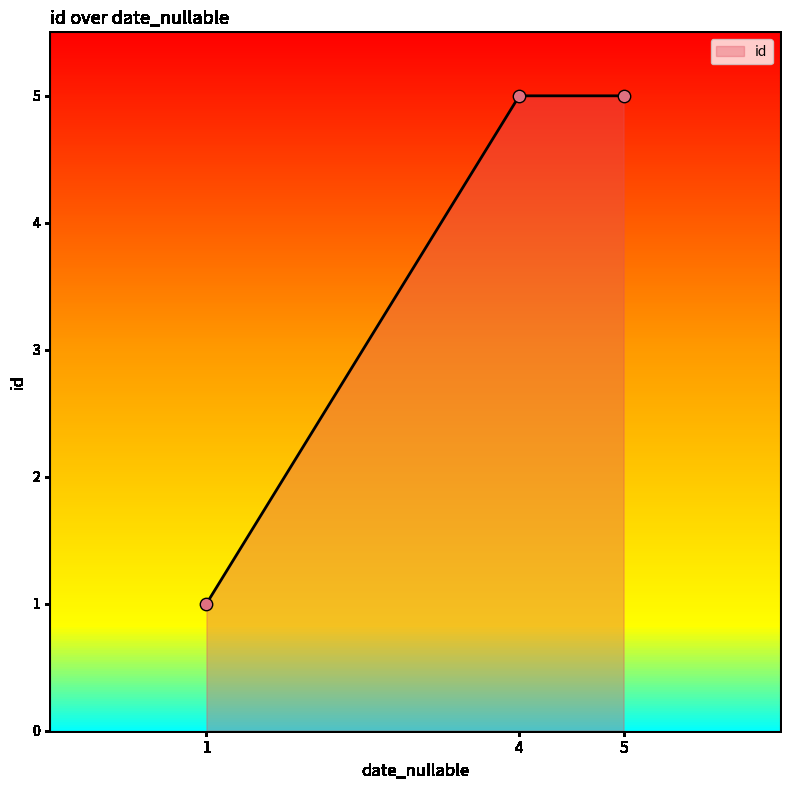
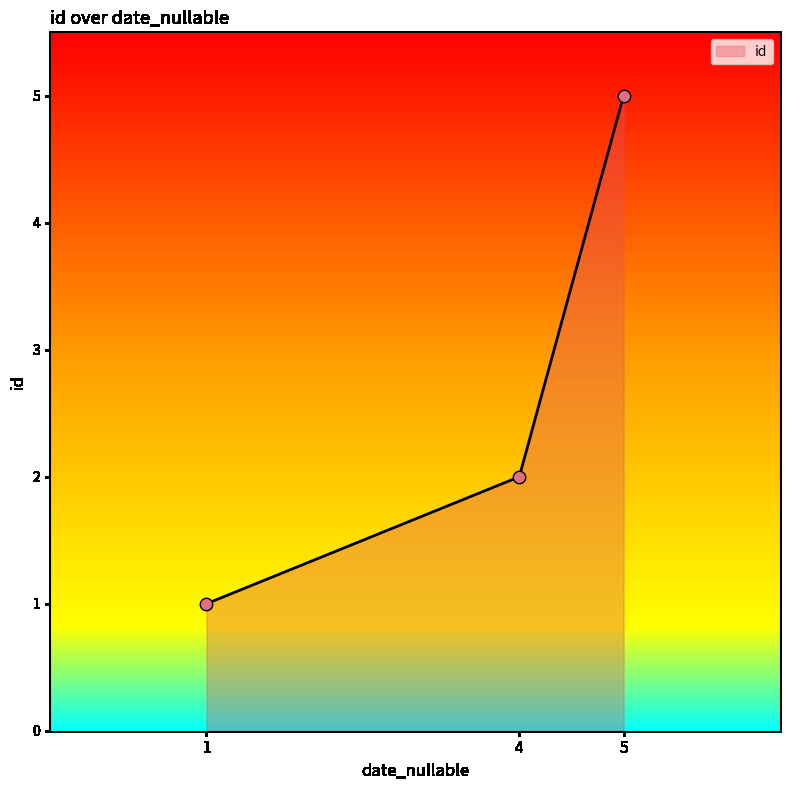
  {
    "1": 1,
-   "4": 5,
+   "4": 2,
    "5": 5
  }
